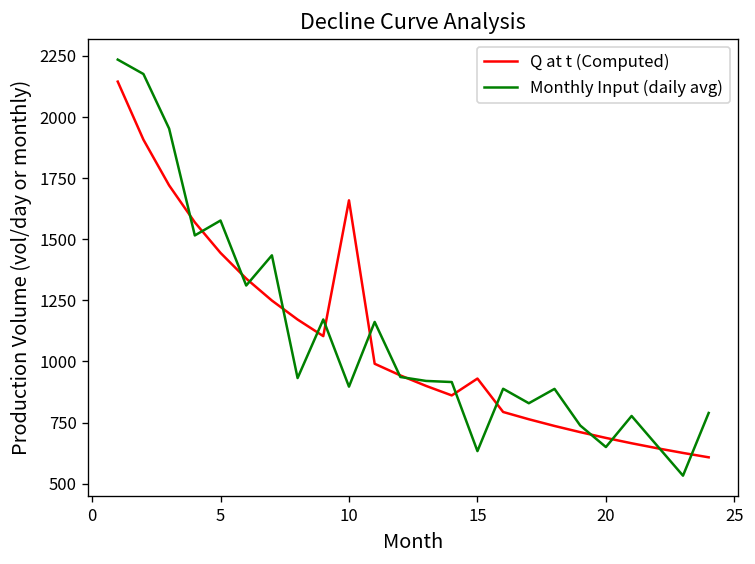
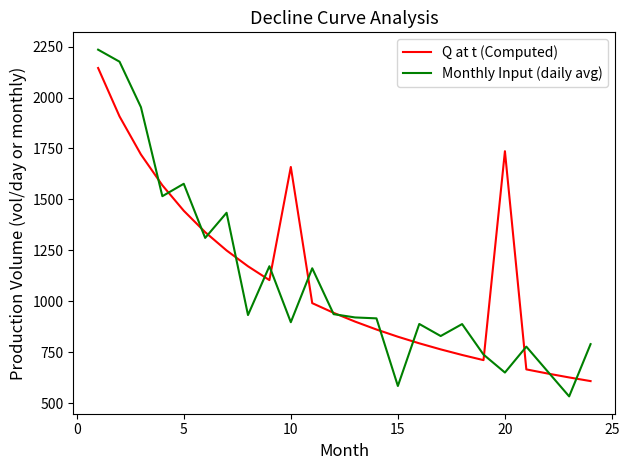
  {
    "Q at t (Computed)": {
      "5": 1440,
      "10": 1660,
-     "15": 930,
-     "20": 690
+     "15": 830,
+     "20": 1740
    },
    "Monthly Input (daily avg)": {
      "5": 1580,
      "10": 900,
-     "15": 630,
+     "15": 580,
      "20": 650
    }
  }
